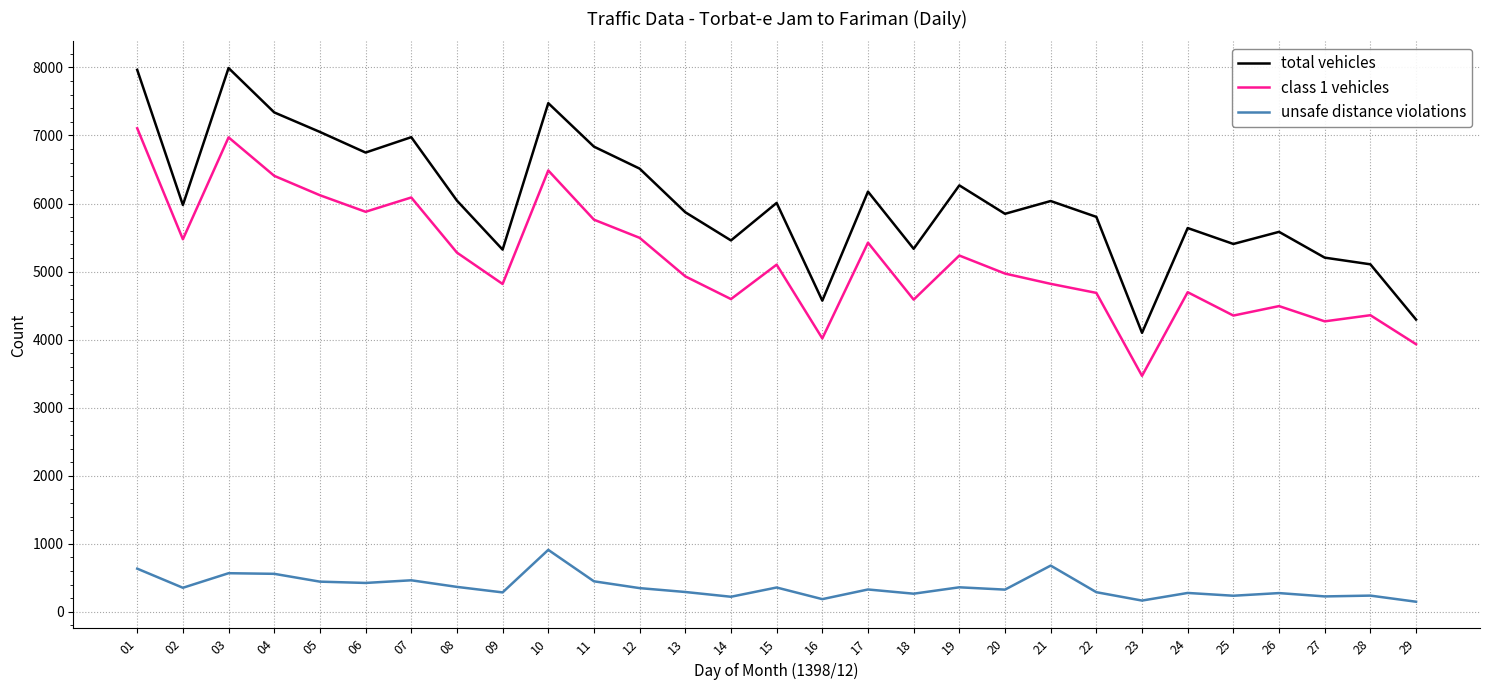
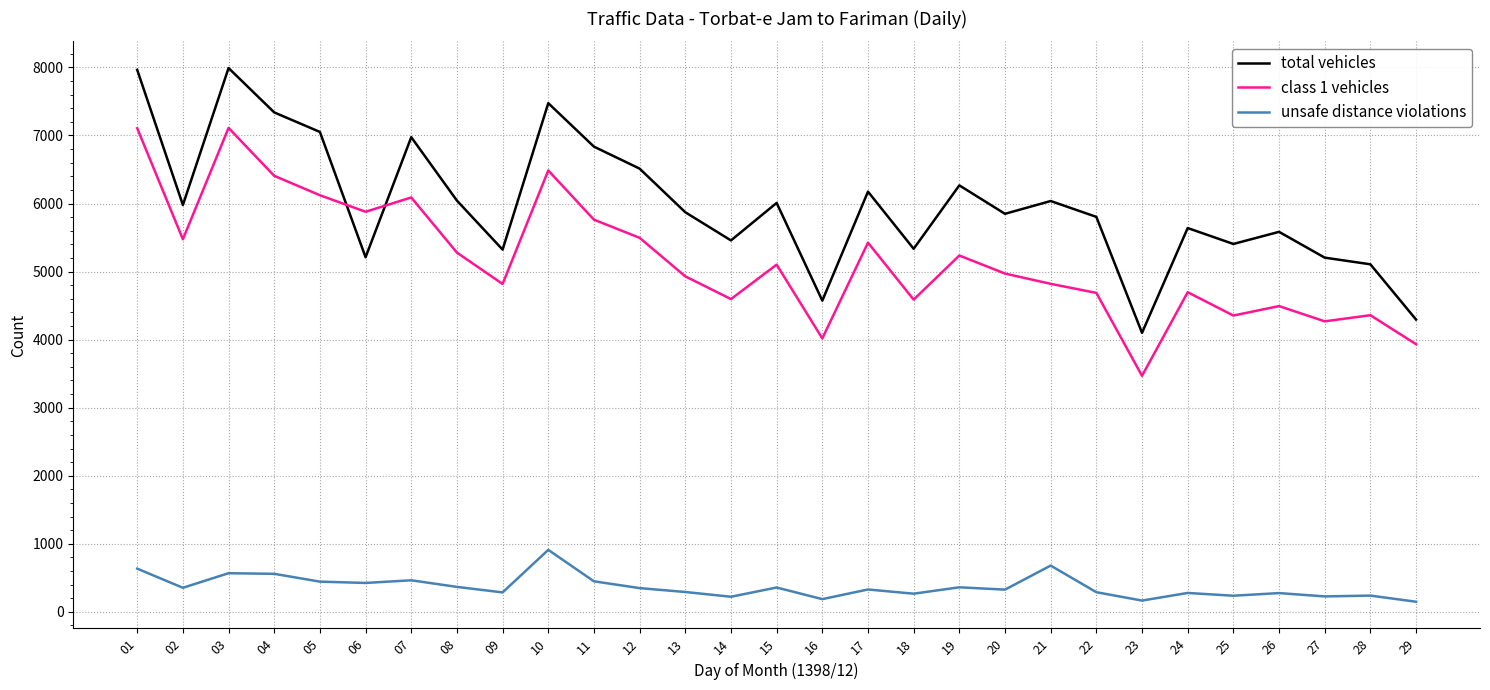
  {
    "total vehicles": {
      "01": 8000,
      "02": 6000,
      "03": 8000,
      "04": 7300,
      "05": 7100,
-     "06": 6700,
+     "06": 5200,
      "07": 7000,
      "08": 6000,
      "09": 5300,
      "10": 7500,
      "11": 6800,
      "12": 6500,
      "13": 5900,
      "14": 5500,
      "15": 6000,
      "16": 4600,
      "17": 6200,
      "18": 5300,
      "19": 6300,
      "20": 5800,
      "21": 6000,
      "22": 5800,
      "23": 4100,
      "24": 5600,
      "25": 5400,
      "26": 5600,
      "27": 5200,
      "28": 5100,
      "29": 4300
    },
    "class 1 vehicles": {
      "01": 7100,
      "02": 5500,
-     "03": 7000,
+     "03": 7100,
      "04": 6400,
      "05": 6100,
      "06": 5900,
      "07": 6100,
      "08": 5300,
      "09": 4800,
      "10": 6500,
      "11": 5800,
      "12": 5500,
      "13": 4900,
      "14": 4600,
      "15": 5100,
      "16": 4000,
      "17": 5400,
      "18": 4600,
      "19": 5200,
      "20": 5000,
      "21": 4800,
      "22": 4700,
      "23": 3500,
      "24": 4700,
      "25": 4400,
      "26": 4500,
      "27": 4300,
      "28": 4400,
      "29": 3900
    },
    "unsafe distance violations": {
      "01": 600,
      "02": 400,
      "03": 600,
      "04": 600,
      "05": 400,
      "06": 400,
      "07": 500,
      "08": 400,
      "09": 300,
      "10": 900,
      "11": 400,
      "12": 300,
      "13": 300,
      "14": 200,
      "15": 400,
      "16": 200,
      "17": 300,
      "18": 300,
      "19": 400,
      "20": 300,
      "21": 700,
      "22": 300,
      "23": 200,
      "24": 300,
      "25": 200,
      "26": 300,
      "27": 200,
      "28": 200,
      "29": 100
    }
  }
